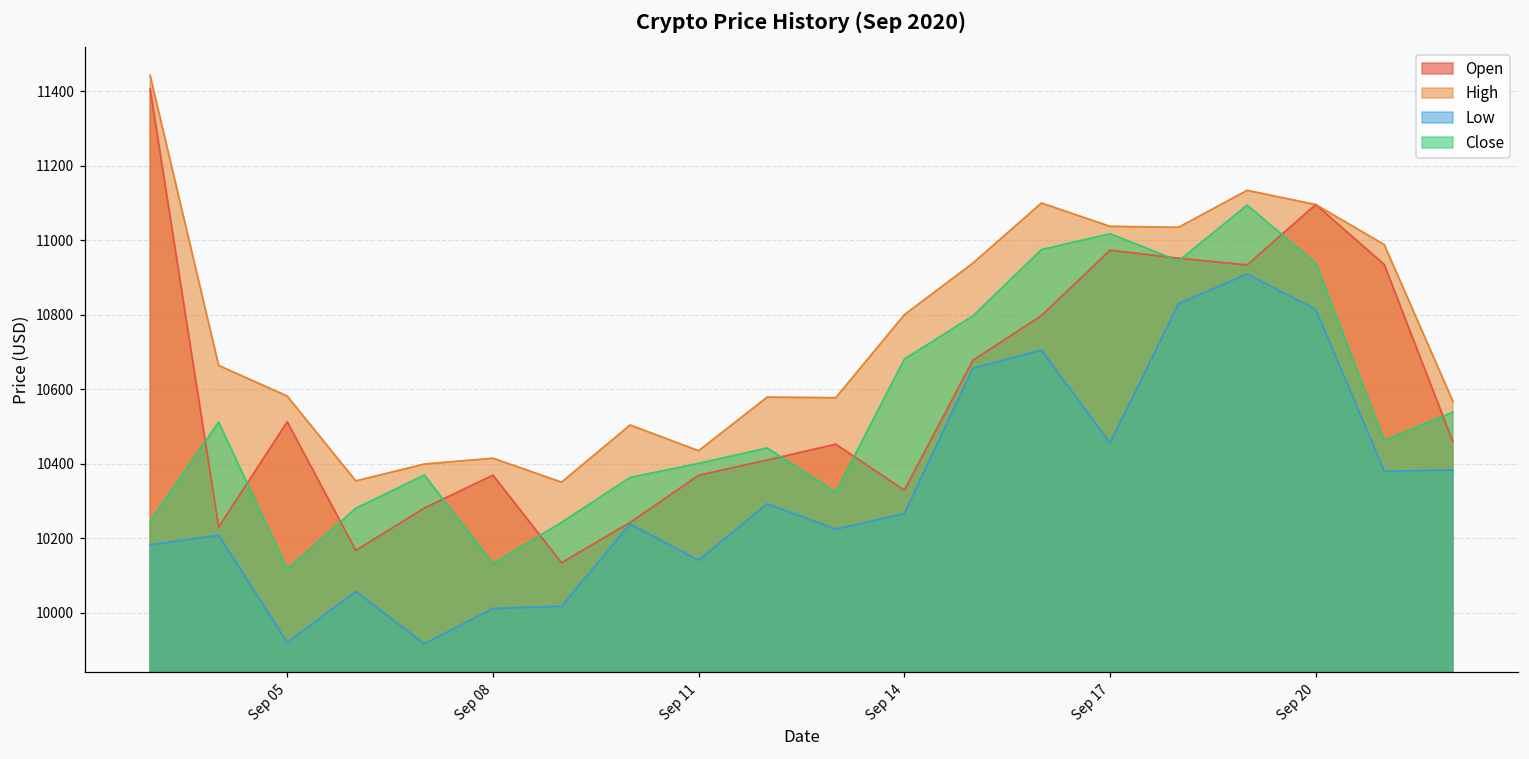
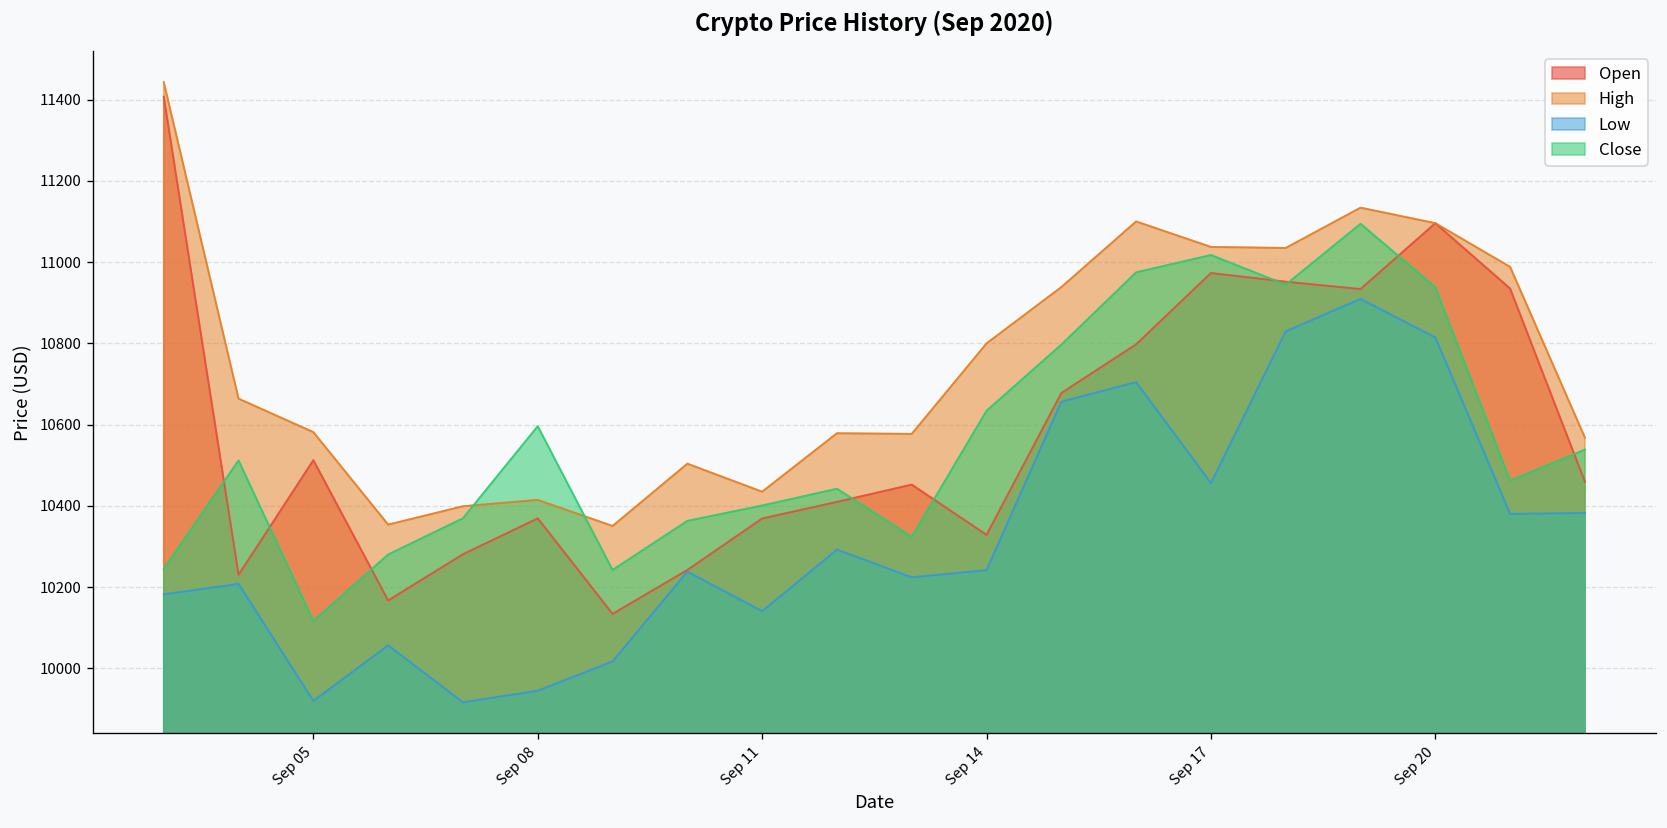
  {
    "Low": {
      "Sep 05": 9920,
-     "Sep 08": 10010,
+     "Sep 08": 9950,
      "Sep 11": 10140,
-     "Sep 14": 10270,
+     "Sep 14": 10240,
      "Sep 17": 10460,
      "Sep 20": 10810
    },
    "Close": {
      "Sep 05": 10120,
-     "Sep 08": 10130,
+     "Sep 08": 10600,
      "Sep 11": 10400,
-     "Sep 14": 10680,
+     "Sep 14": 10630,
      "Sep 17": 11020,
      "Sep 20": 10940
    }
  }
